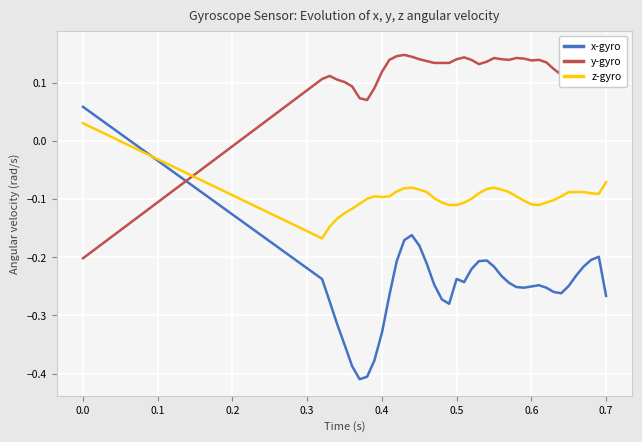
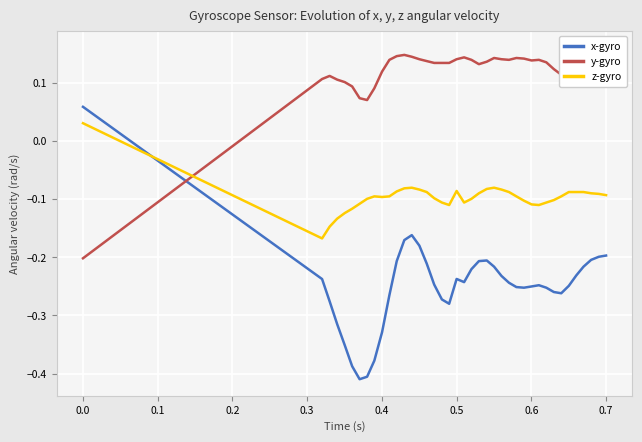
  {
    "x-gyro": {
      "0.0": 0.06,
      "0.5": -0.24,
-     "0.7": -0.27
+     "0.7": -0.20
    },
    "y-gyro": {
      "0.0": -0.20,
      "0.5": 0.14
    },
    "z-gyro": {
      "0.0": 0.03,
-     "0.5": -0.11,
-     "0.7": -0.07
+     "0.5": -0.09,
+     "0.7": -0.09
    }
  }
